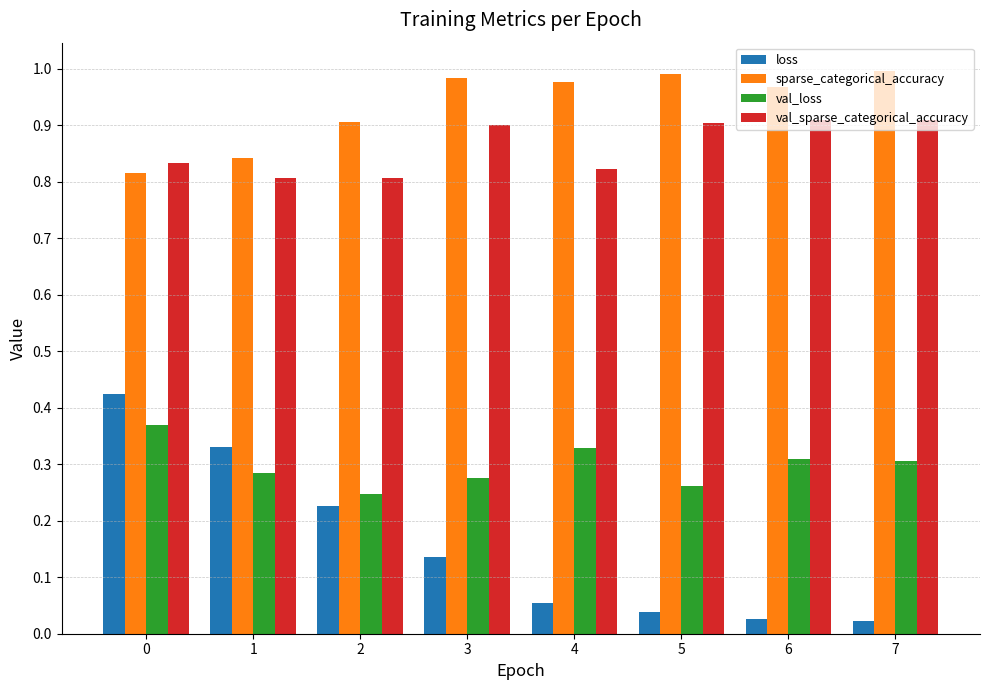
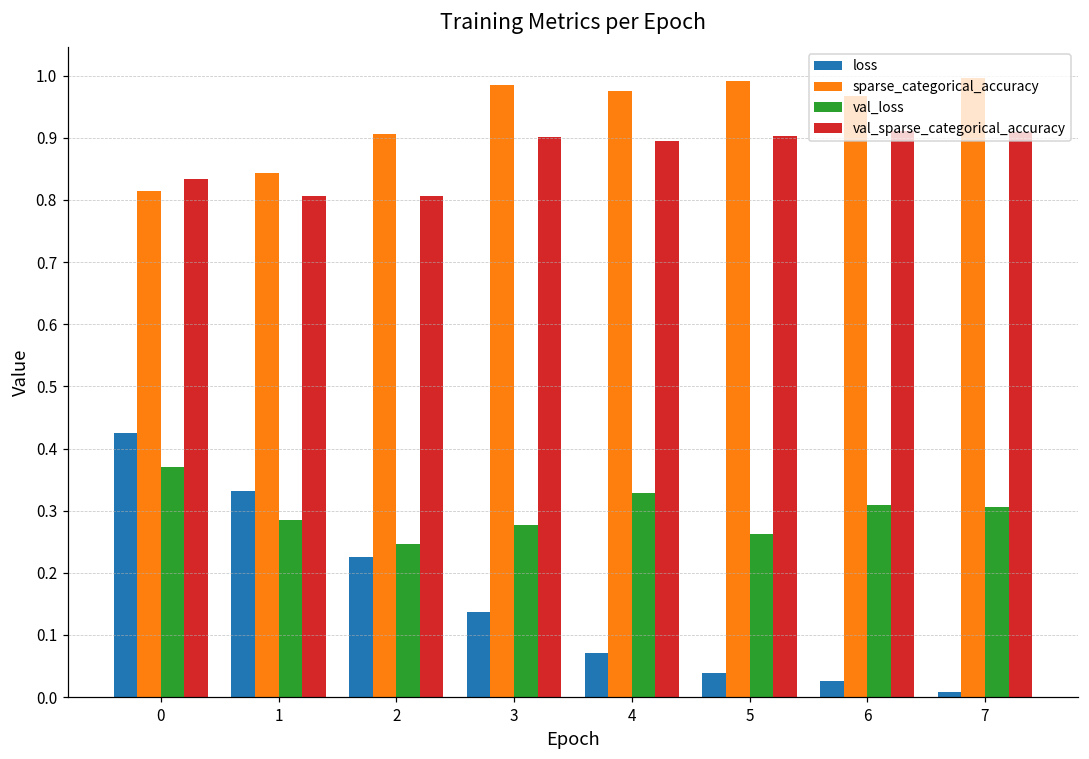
  {
    "loss": {
      "0": 0.42,
      "1": 0.33,
      "2": 0.23,
      "3": 0.14,
-     "4": 0.05,
+     "4": 0.07,
      "5": 0.04,
      "6": 0.03,
-     "7": 0.02
+     "7": 0.01
    },
    "sparse_categorical_accuracy": {
      "0": 0.81,
      "1": 0.84,
      "2": 0.91,
      "3": 0.98,
      "4": 0.98,
      "5": 0.99
    },
    "val_loss": {
      "0": 0.37,
      "1": 0.28,
      "2": 0.25,
      "3": 0.28,
      "4": 0.33,
      "5": 0.26,
      "6": 0.31,
      "7": 0.31
    },
    "val_sparse_categorical_accuracy": {
      "0": 0.83,
      "1": 0.81,
      "2": 0.81,
      "3": 0.90,
-     "4": 0.82,
+     "4": 0.90,
      "5": 0.90
    }
  }
